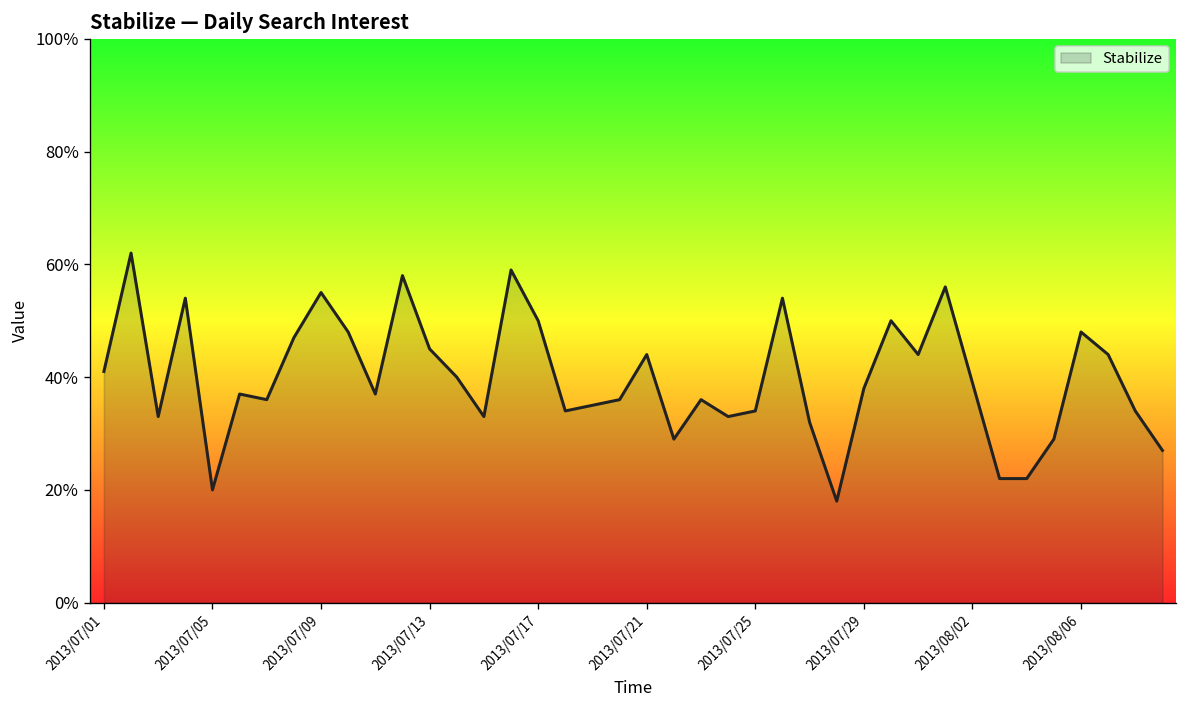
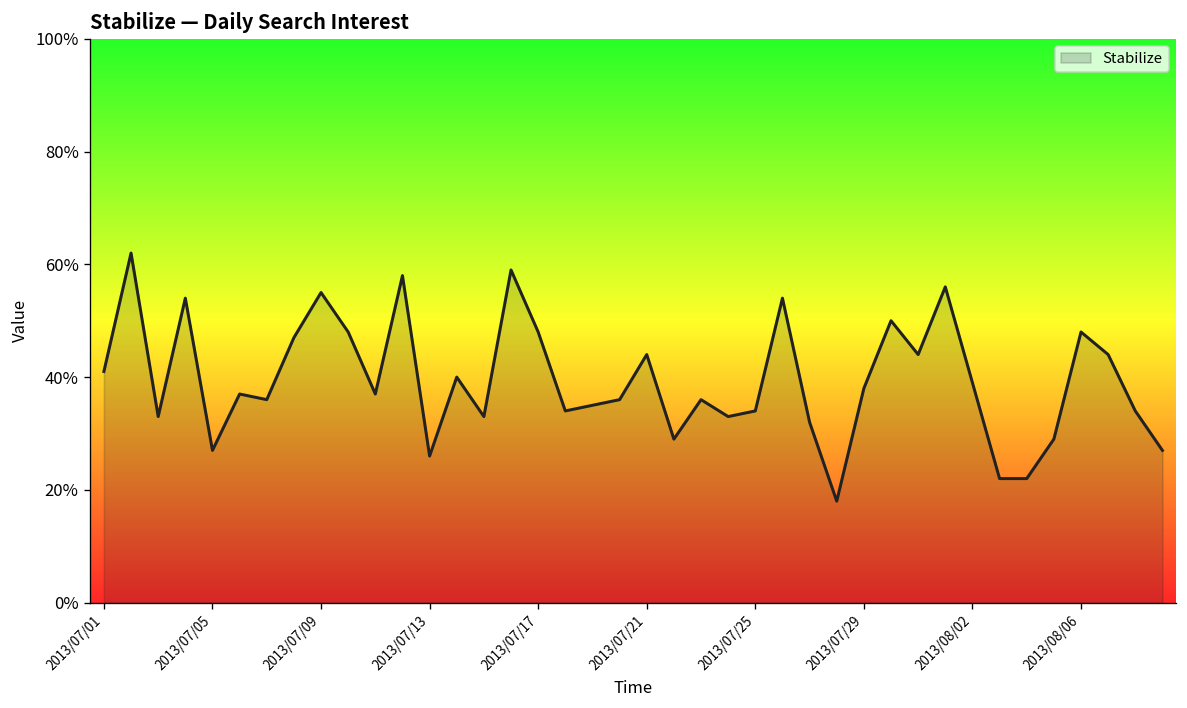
  {
    "2013/07/01": "41%",
-   "2013/07/05": "20%",
+   "2013/07/05": "27%",
    "2013/07/09": "55%",
-   "2013/07/13": "45%",
-   "2013/07/17": "50%",
+   "2013/07/13": "26%",
+   "2013/07/17": "48%",
    "2013/07/21": "44%",
    "2013/07/25": "34%",
    "2013/07/29": "38%",
    "2013/08/02": "39%",
    "2013/08/06": "48%"
  }
